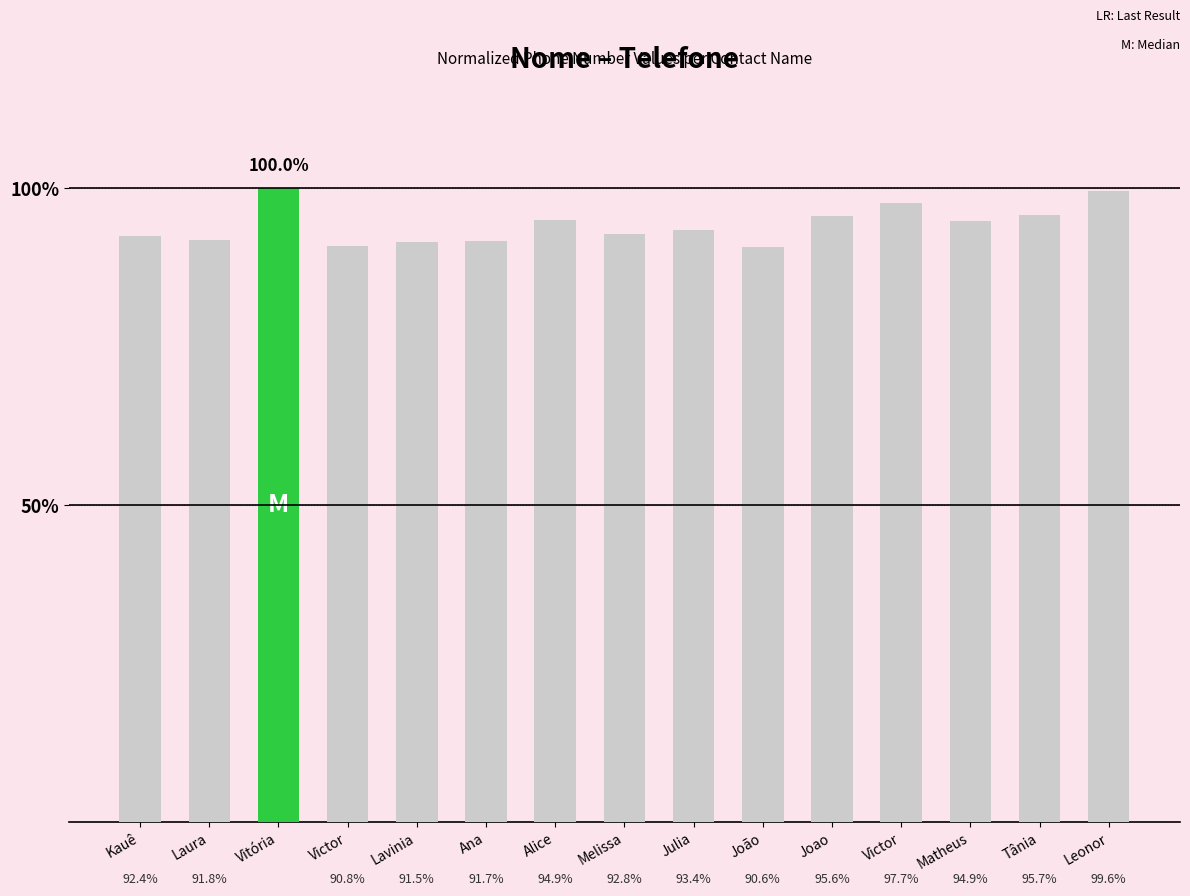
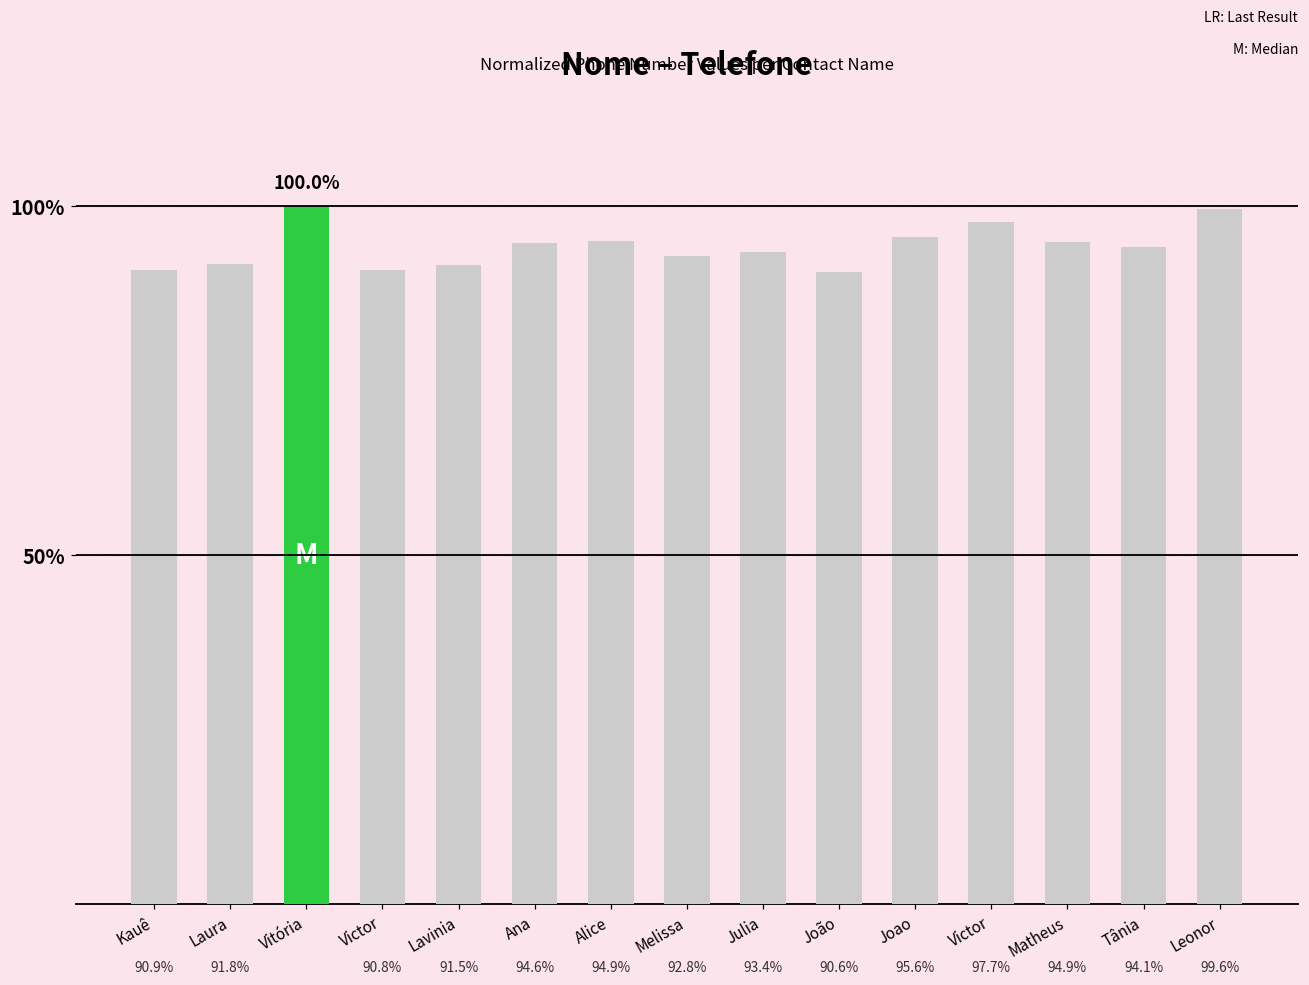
  {
-   "Kauê": "92.4%",
+   "Kauê": "90.9%",
    "Vitória": "100.0%",
-   "Ana": "91.7%",
-   "Tânia": "95.7%"
+   "Ana": "94.6%",
+   "Tânia": "94.1%"
  }
